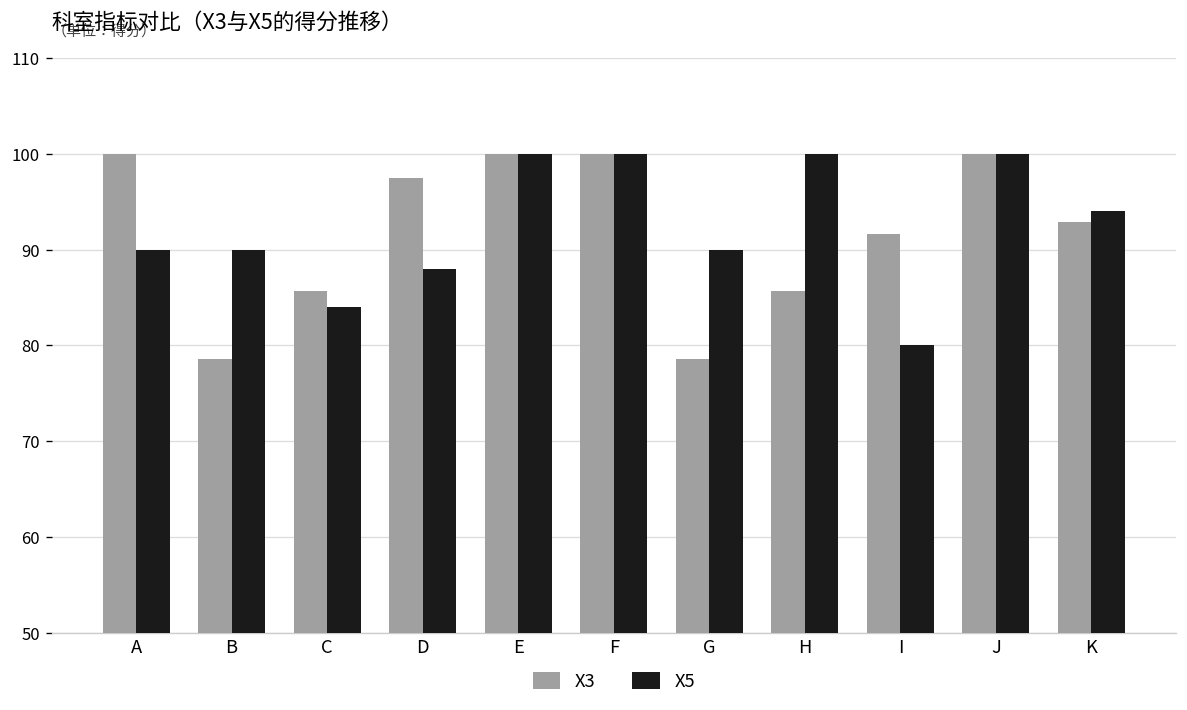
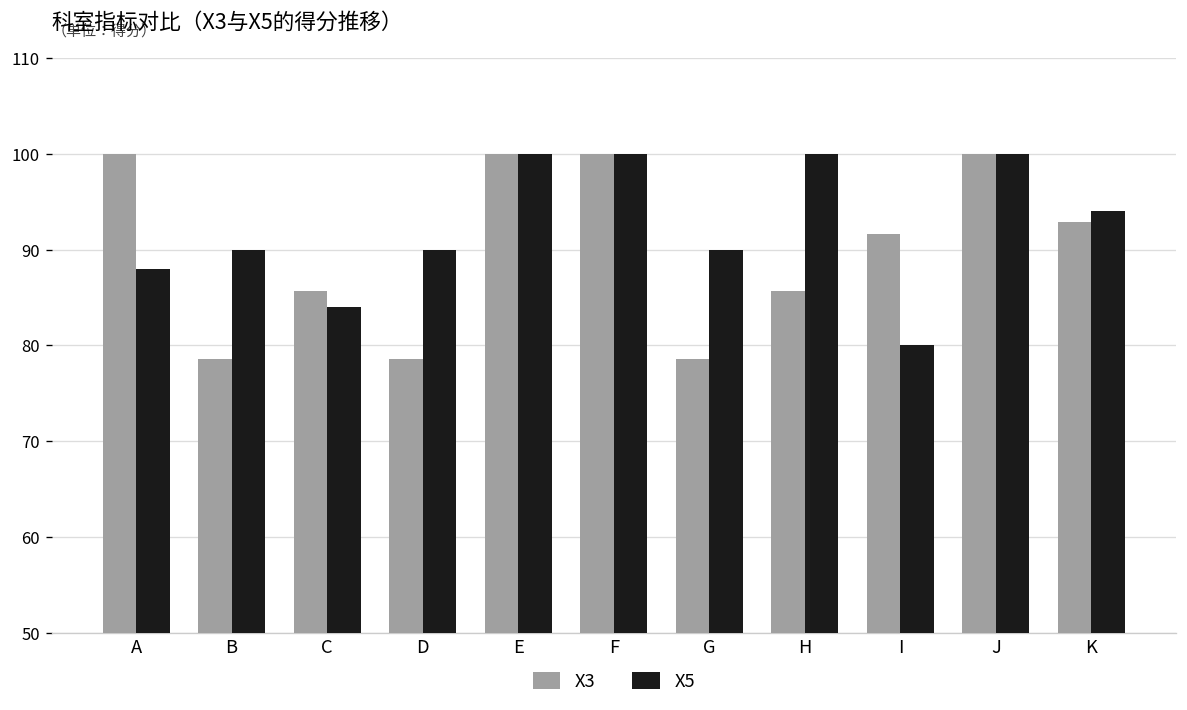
  {
    "X3": {
      "A": 100,
      "B": 79,
      "C": 86,
-     "D": 98,
+     "D": 79,
      "E": 100,
      "F": 100,
      "G": 79,
      "H": 86,
      "I": 92,
      "J": 100,
      "K": 93
    },
    "X5": {
-     "A": 90,
+     "A": 88,
      "B": 90,
      "C": 84,
-     "D": 88,
+     "D": 90,
      "E": 100,
      "F": 100,
      "G": 90,
      "H": 100,
      "I": 80,
      "J": 100,
      "K": 94
    }
  }
